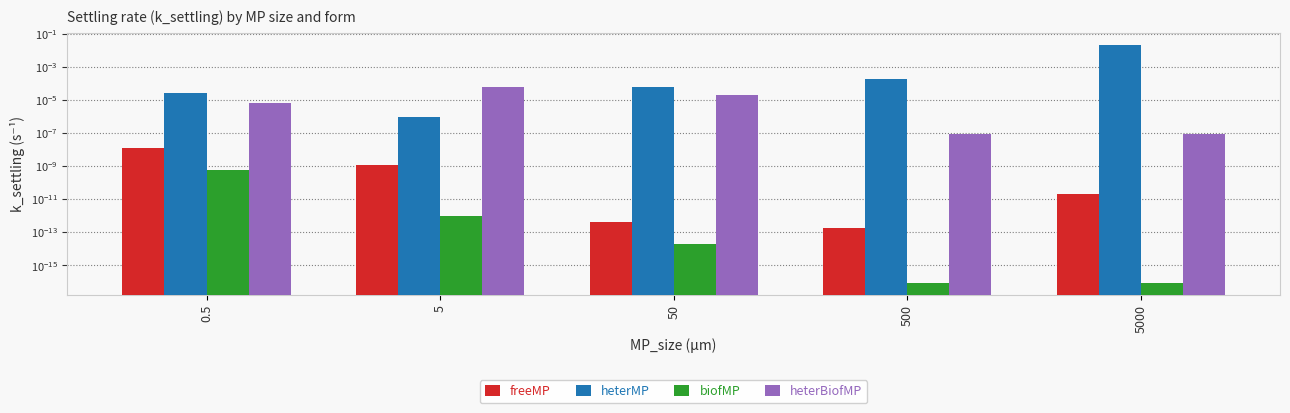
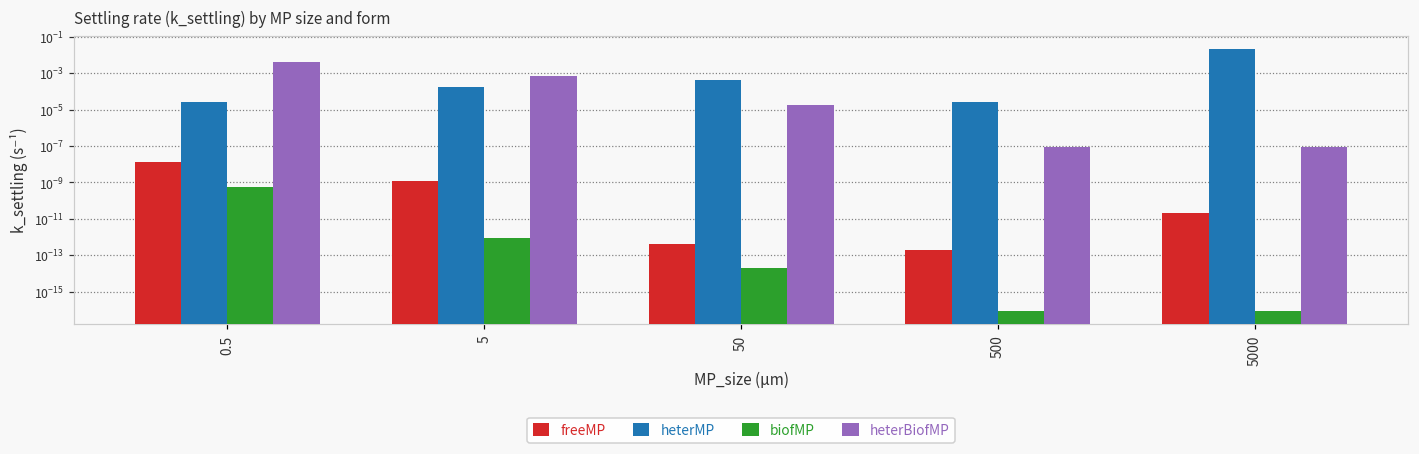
  {
    "freeMP": {
      "0.5": 0.00000001,
      "5": 0.000000001,
      "50": 0.000000000000,
      "500": 0.000000000000,
      "5000": 0.00000000002
    },
    "heterMP": {
      "0.5": 0.00003,
-     "5": 0.000001,
-     "50": 0.00007,
-     "500": 0.0002,
+     "5": 0.0002,
+     "50": 0.0004,
+     "500": 0.00003,
      "5000": 0.02
    },
    "biofMP": {
      "0.5": 0.0000000006,
      "5": 0.000000000001,
      "50": 0.000000000000,
      "500": 0.000000000000,
      "5000": 0.000000000000
    },
    "heterBiofMP": {
-     "0.5": 0.000006,
-     "5": 0.00006,
+     "0.5": 0.004,
+     "5": 0.0007,
      "50": 0.00002,
      "500": 0.0000001,
      "5000": 0.0000001
    }
  }
